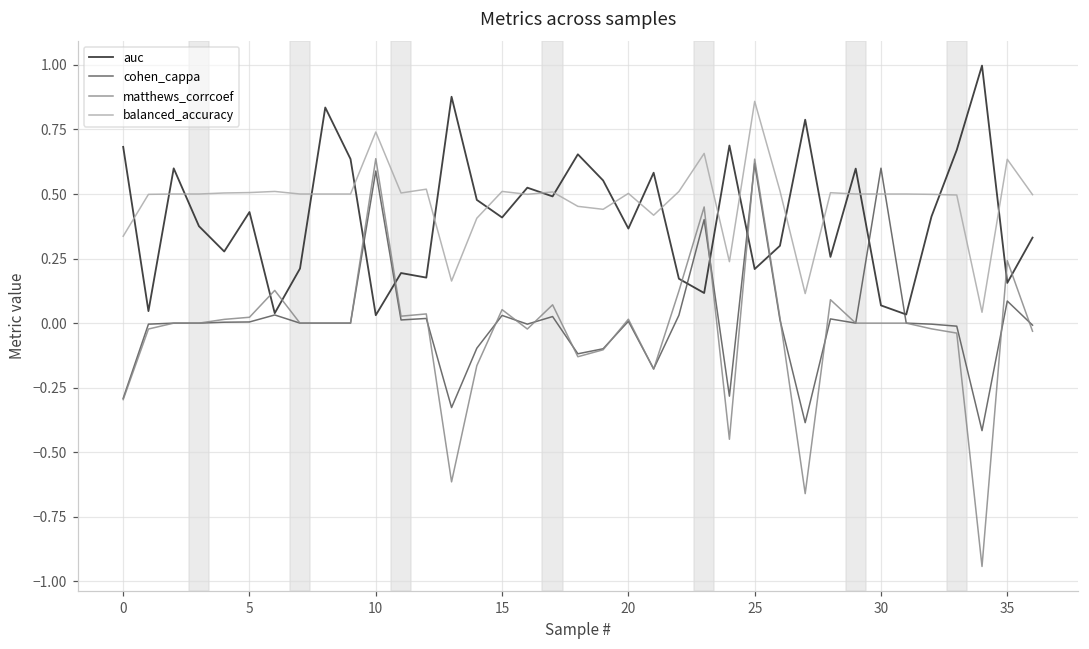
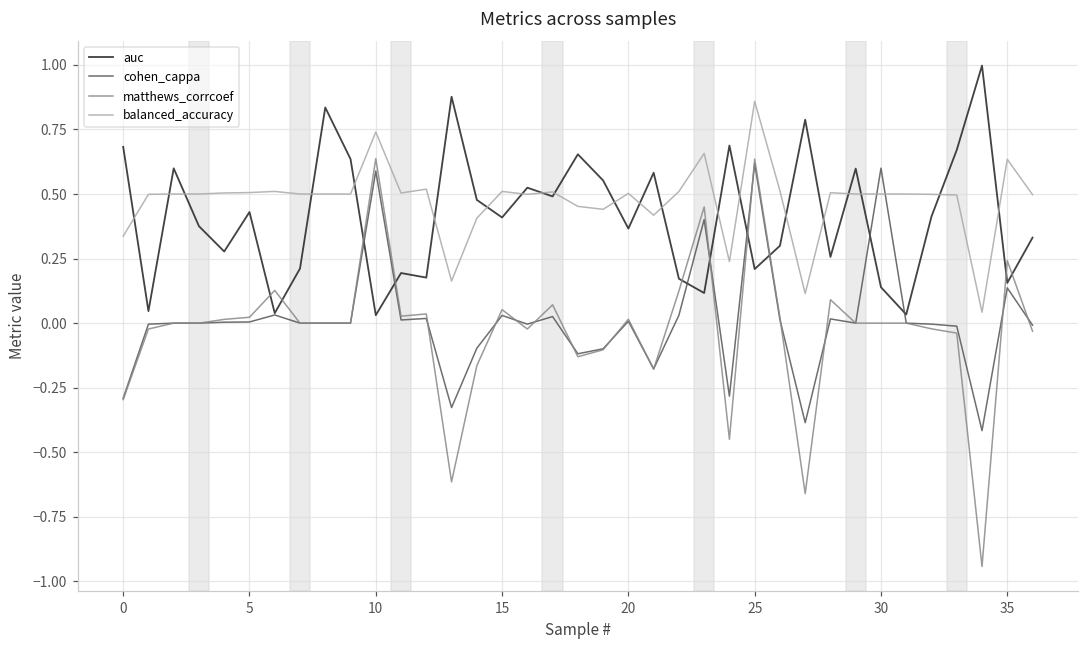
  {
    "auc": {
      "0": 0.68,
      "5": 0.43,
      "10": 0.03,
      "15": 0.41,
      "20": 0.37,
      "25": 0.21,
-     "30": 0.07,
+     "30": 0.14,
      "35": 0.16
    },
    "cohen_cappa": {
      "5": 0.00,
      "10": 0.59,
      "15": 0.03,
      "25": 0.62,
      "30": 0.60,
-     "35": 0.09
+     "35": 0.14
    }
  }
